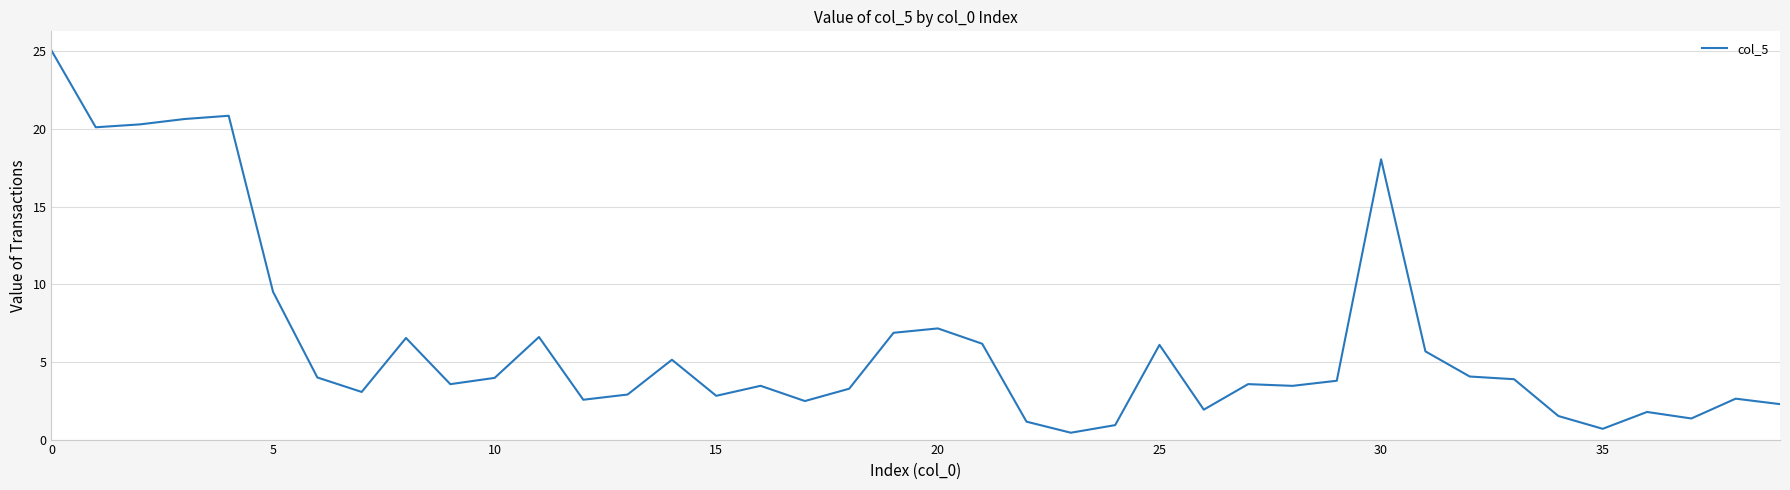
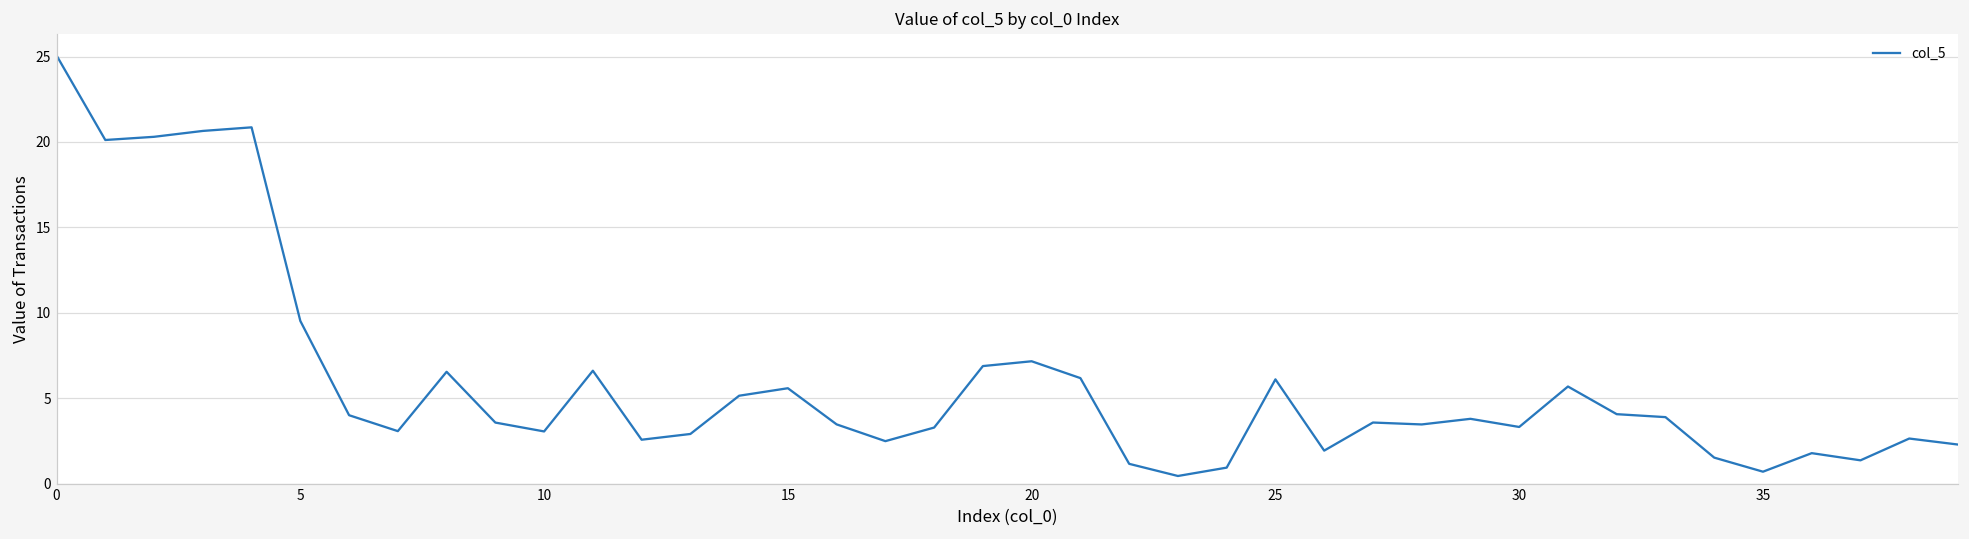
  {
    "0": 25.1,
    "5": 9.5,
-   "10": 4.0,
-   "15": 2.8,
+   "10": 3.1,
+   "15": 5.6,
    "20": 7.2,
    "25": 6.1,
-   "30": 18.1,
+   "30": 3.3,
    "35": 0.7
  }
